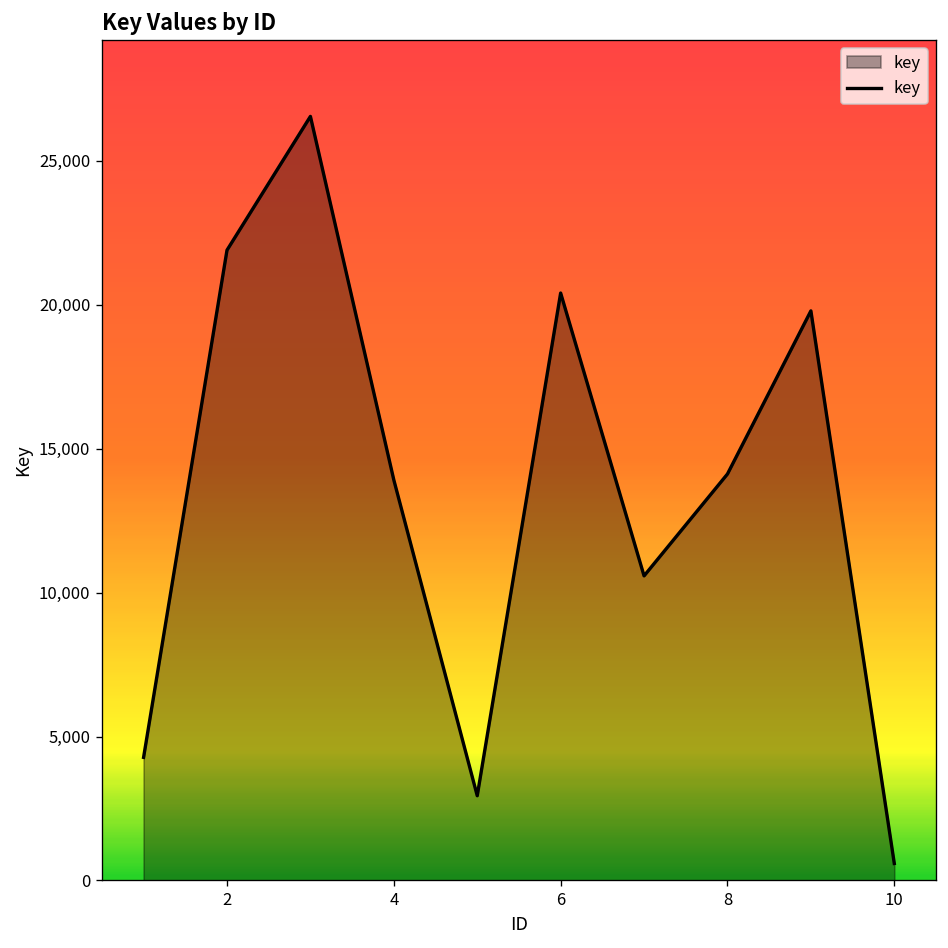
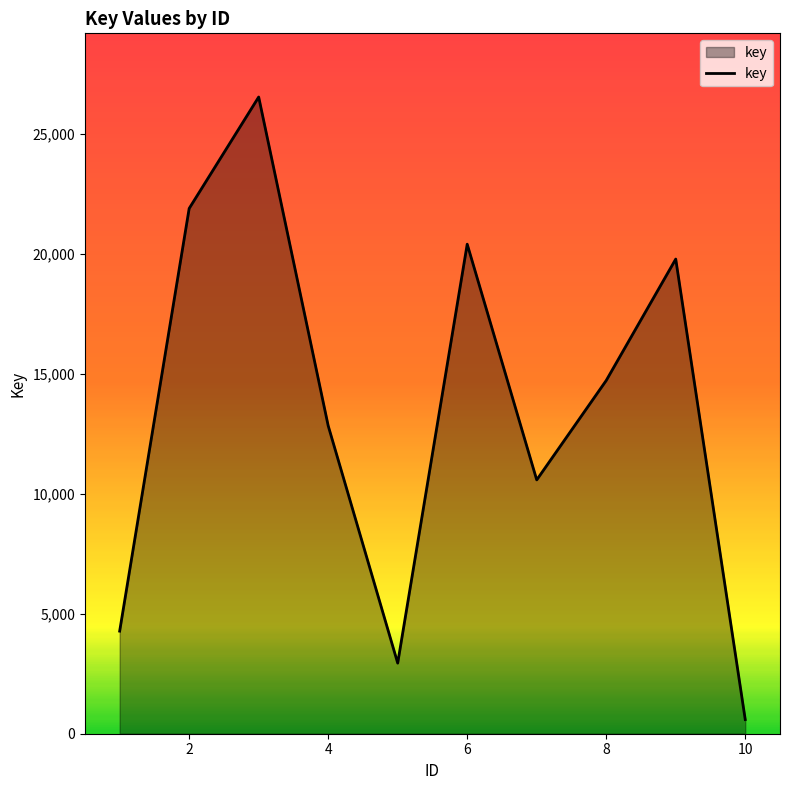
  {
    "2": "21,900",
-   "4": "13,900",
+   "4": "12,800",
    "6": "20,400",
-   "8": "14,100",
+   "8": "14,700",
    "10": "600"
  }
